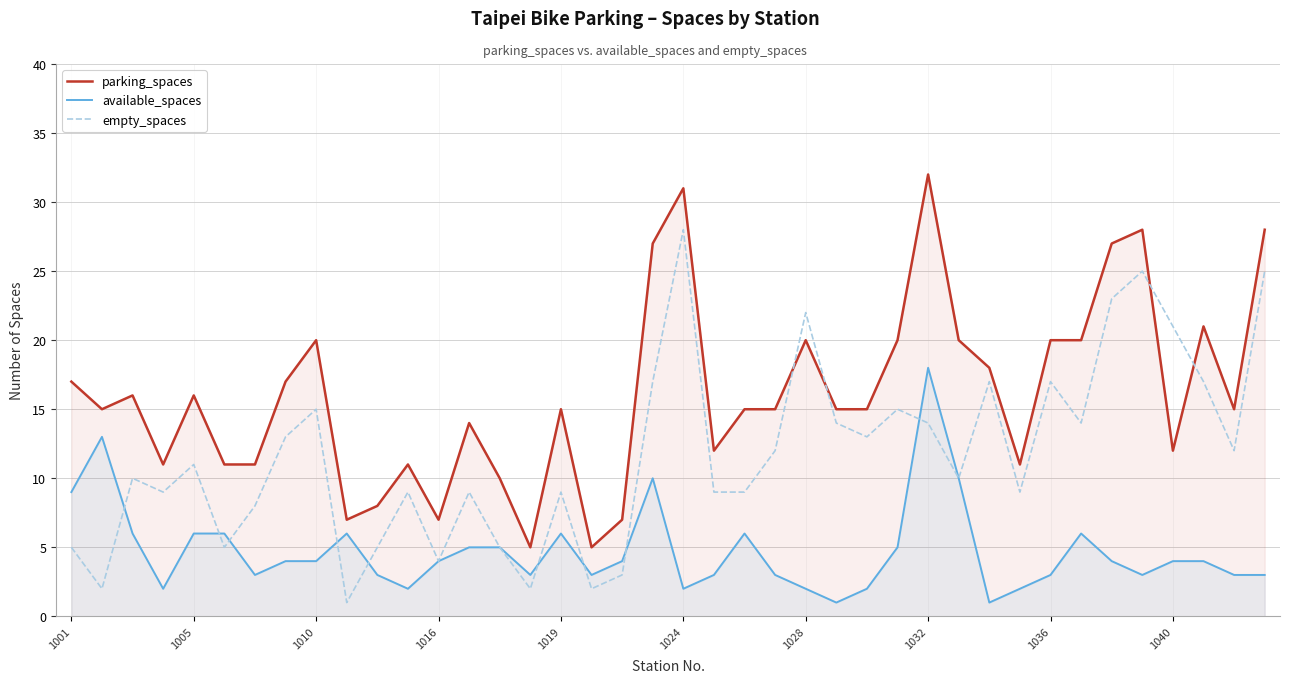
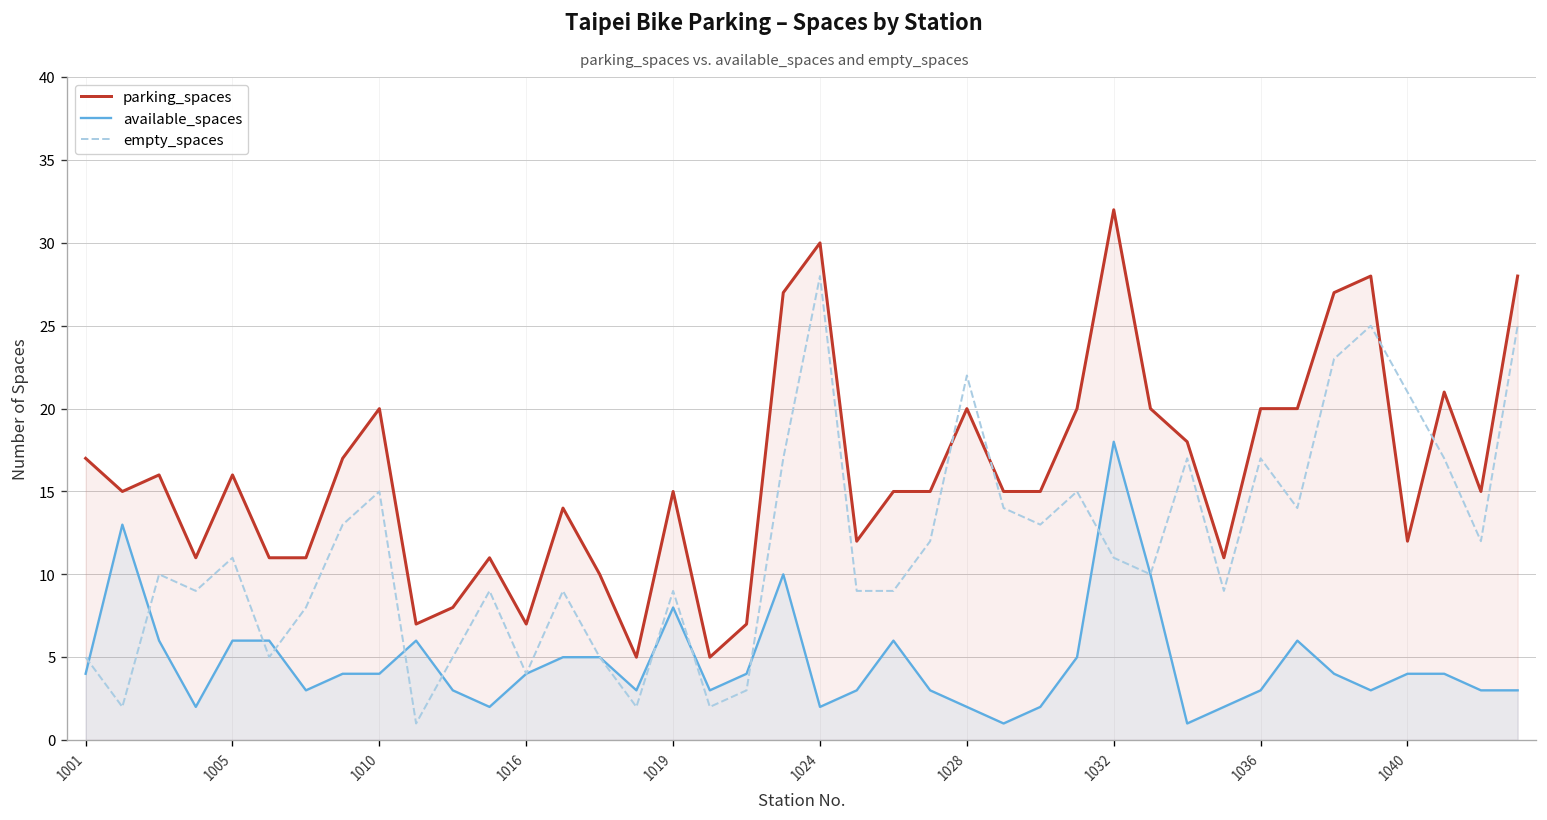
  {
    "parking_spaces": {
      "1001": 17,
      "1005": 16,
      "1010": 20,
      "1016": 7,
      "1019": 15,
-     "1024": 31,
+     "1024": 30,
      "1028": 20,
      "1032": 32,
      "1036": 20,
      "1040": 12
    },
    "available_spaces": {
-     "1001": 9,
+     "1001": 4,
      "1005": 6,
      "1010": 4,
-     "1019": 6,
+     "1019": 8,
      "1024": 2,
      "1028": 2,
      "1032": 18,
      "1036": 3,
      "1040": 4
    },
    "empty_spaces": {
      "1001": 5,
      "1005": 11,
      "1010": 15,
      "1019": 9,
      "1024": 28,
      "1028": 22,
-     "1032": 14,
+     "1032": 11,
      "1036": 17,
      "1040": 21
    }
  }
